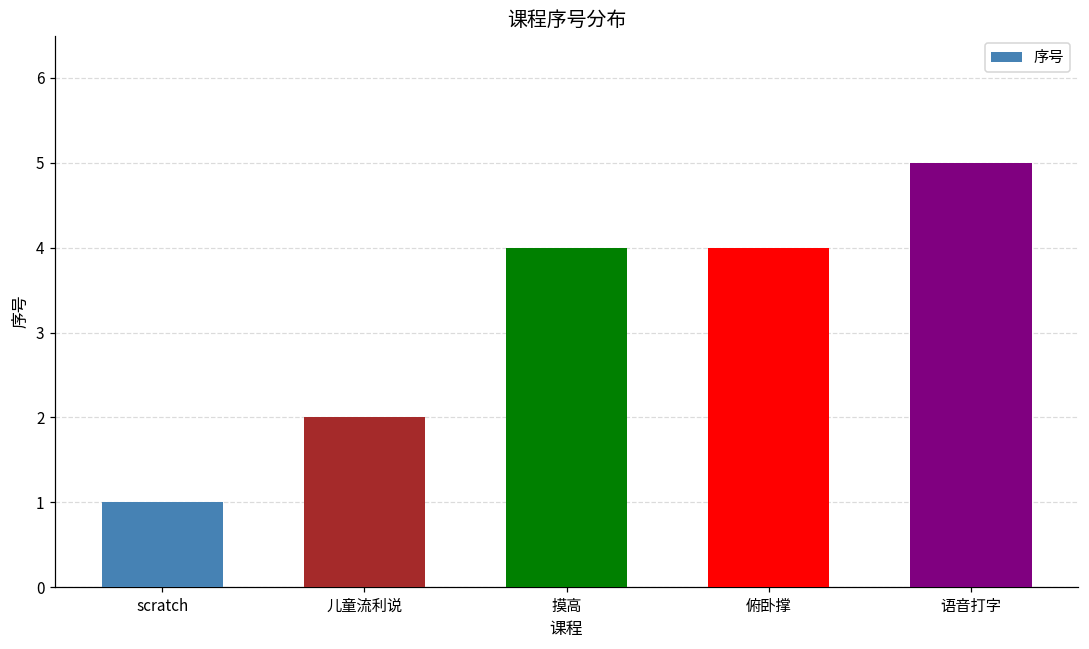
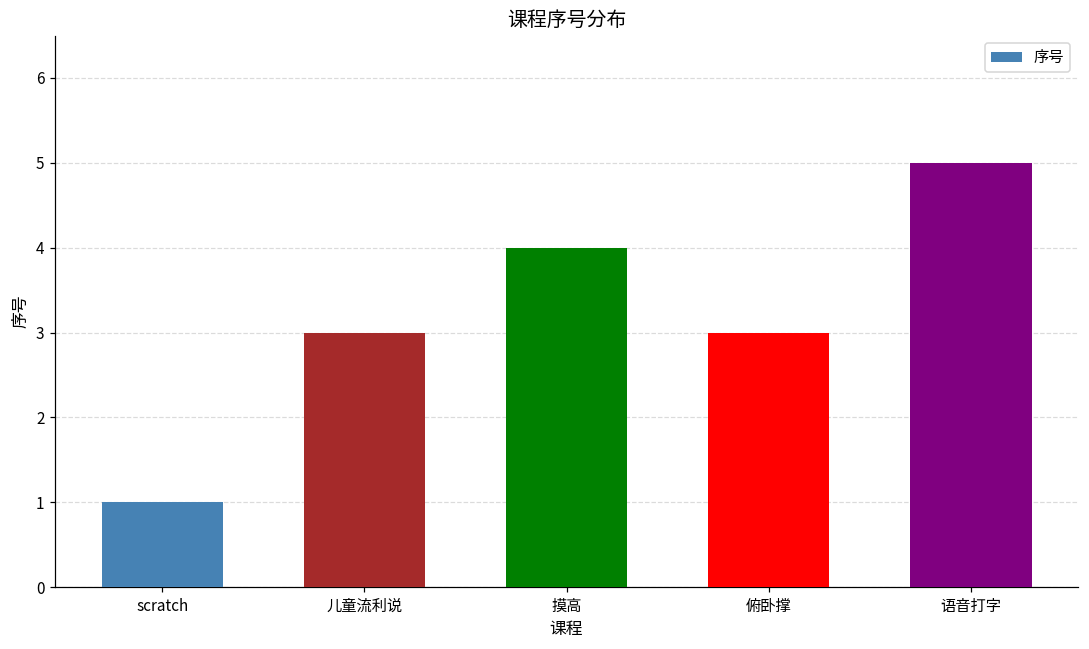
  {
    "scratch": 1,
-   "儿童流利说": 2,
+   "儿童流利说": 3,
    "摸高": 4,
-   "俯卧撑": 4,
+   "俯卧撑": 3,
    "语音打字": 5
  }
